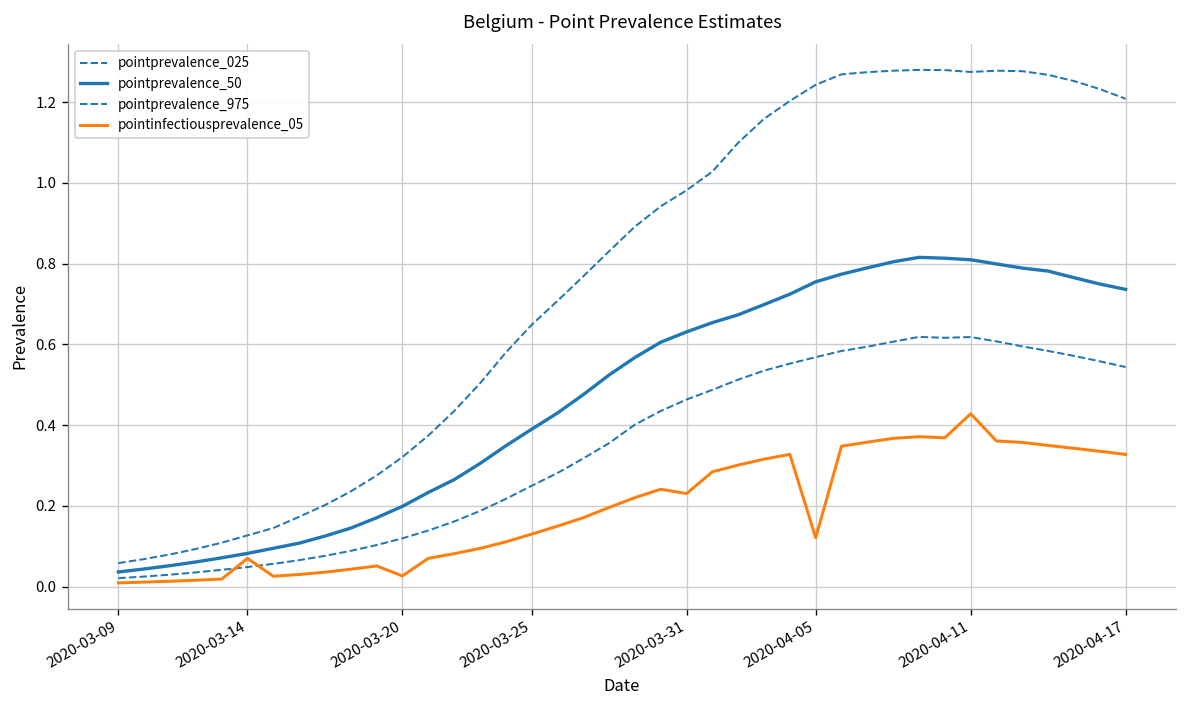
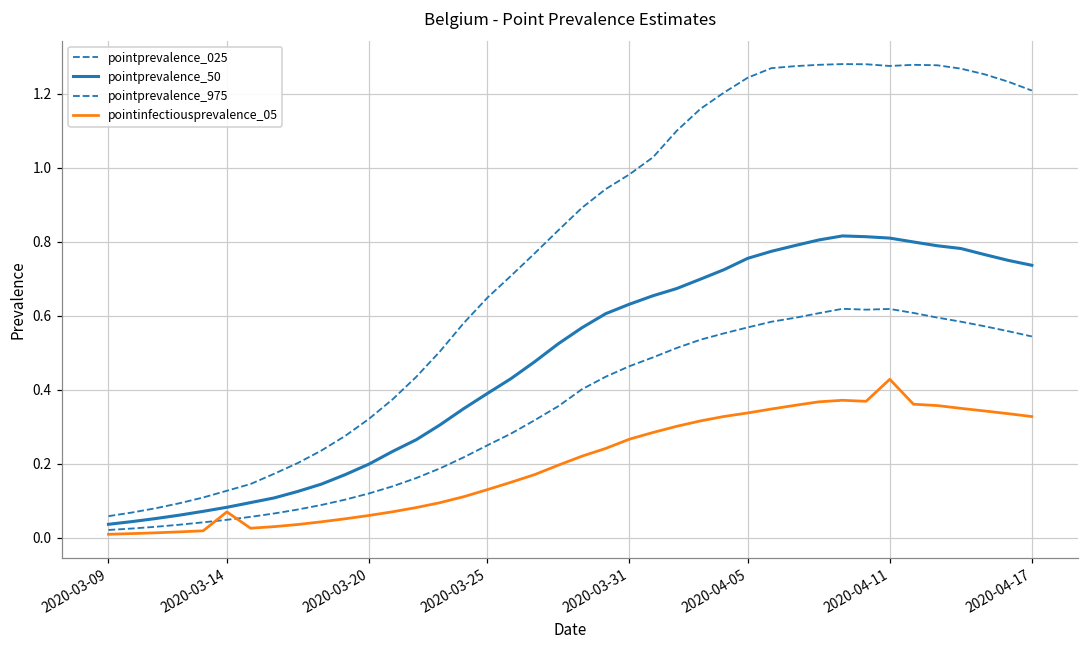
  {
    "pointinfectiousprevalence_05": {
      "2020-03-09": 0.01,
      "2020-03-14": 0.07,
-     "2020-03-20": 0.03,
+     "2020-03-20": 0.06,
      "2020-03-25": 0.13,
-     "2020-03-31": 0.23,
-     "2020-04-05": 0.12,
+     "2020-03-31": 0.27,
+     "2020-04-05": 0.34,
      "2020-04-11": 0.43,
      "2020-04-17": 0.33
    }
  }
